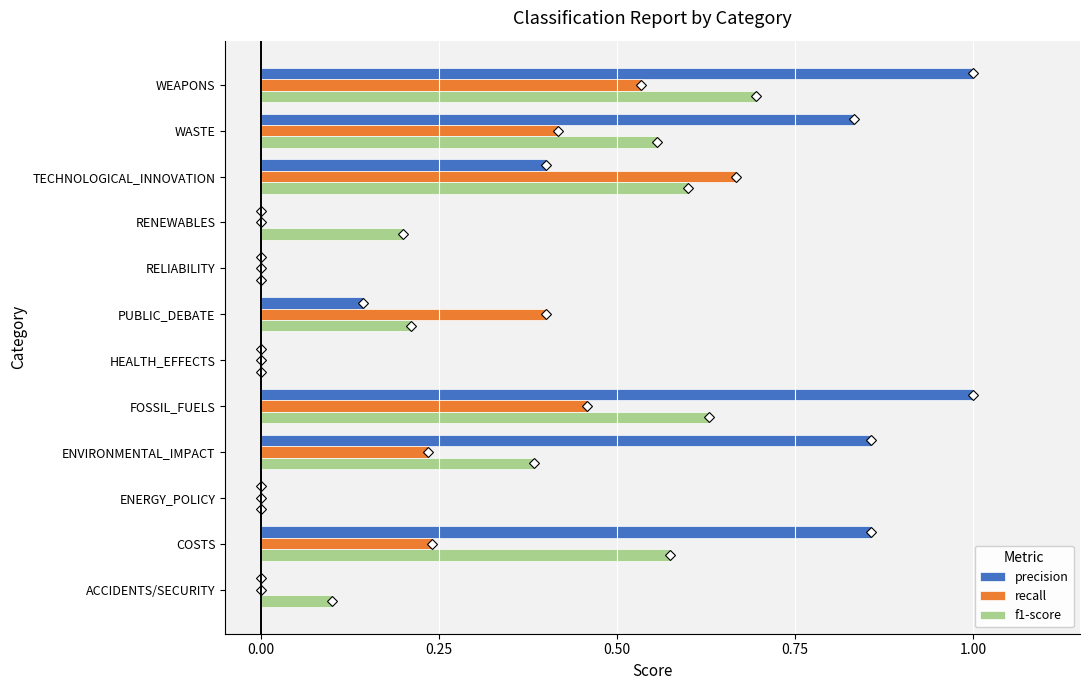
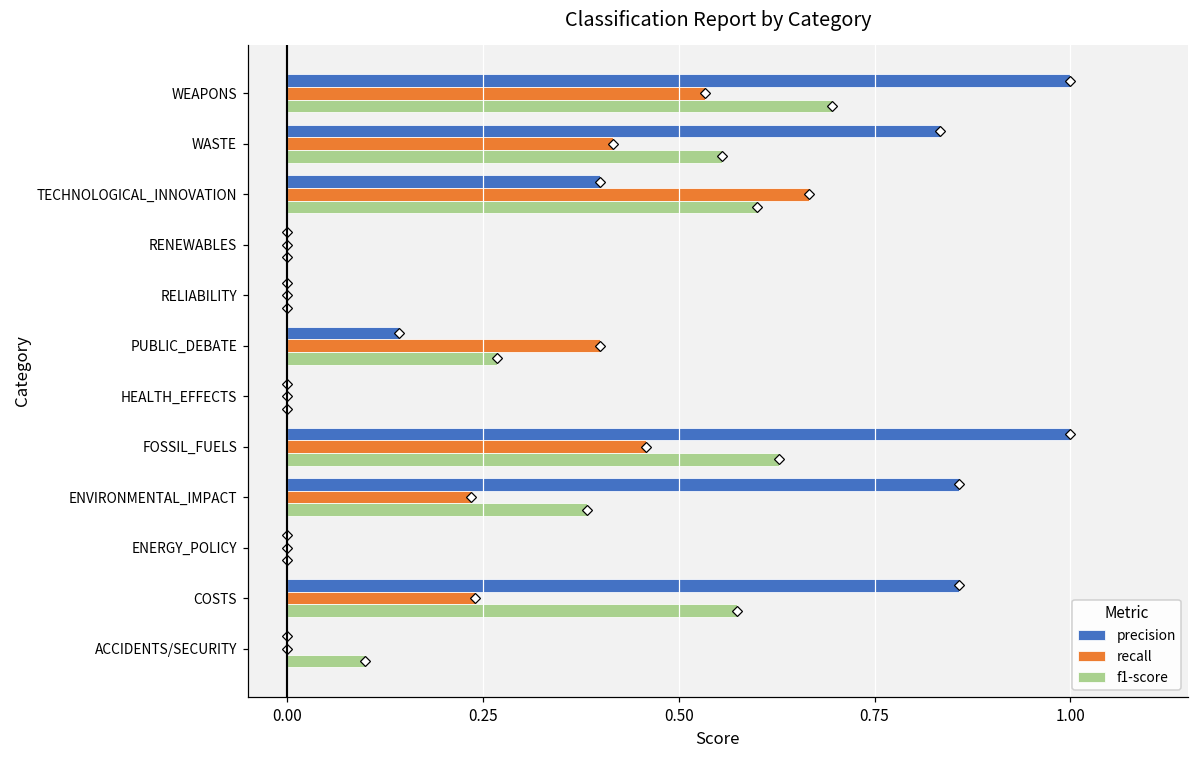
  {
    "f1-score": {
      "WEAPONS": 0.70,
      "WASTE": 0.56,
      "TECHNOLOGICAL_INNOVATION": 0.60,
-     "RENEWABLES": 0.2,
+     "RENEWABLES": 0.0,
      "RELIABILITY": 0.00,
-     "PUBLIC_DEBATE": 0.21,
+     "PUBLIC_DEBATE": 0.27,
      "HEALTH_EFFECTS": 0.00,
      "FOSSIL_FUELS": 0.63,
      "ENVIRONMENTAL_IMPACT": 0.38,
      "ENERGY_POLICY": 0.00,
      "COSTS": 0.58,
      "ACCIDENTS/SECURITY": 0.10
    }
  }
